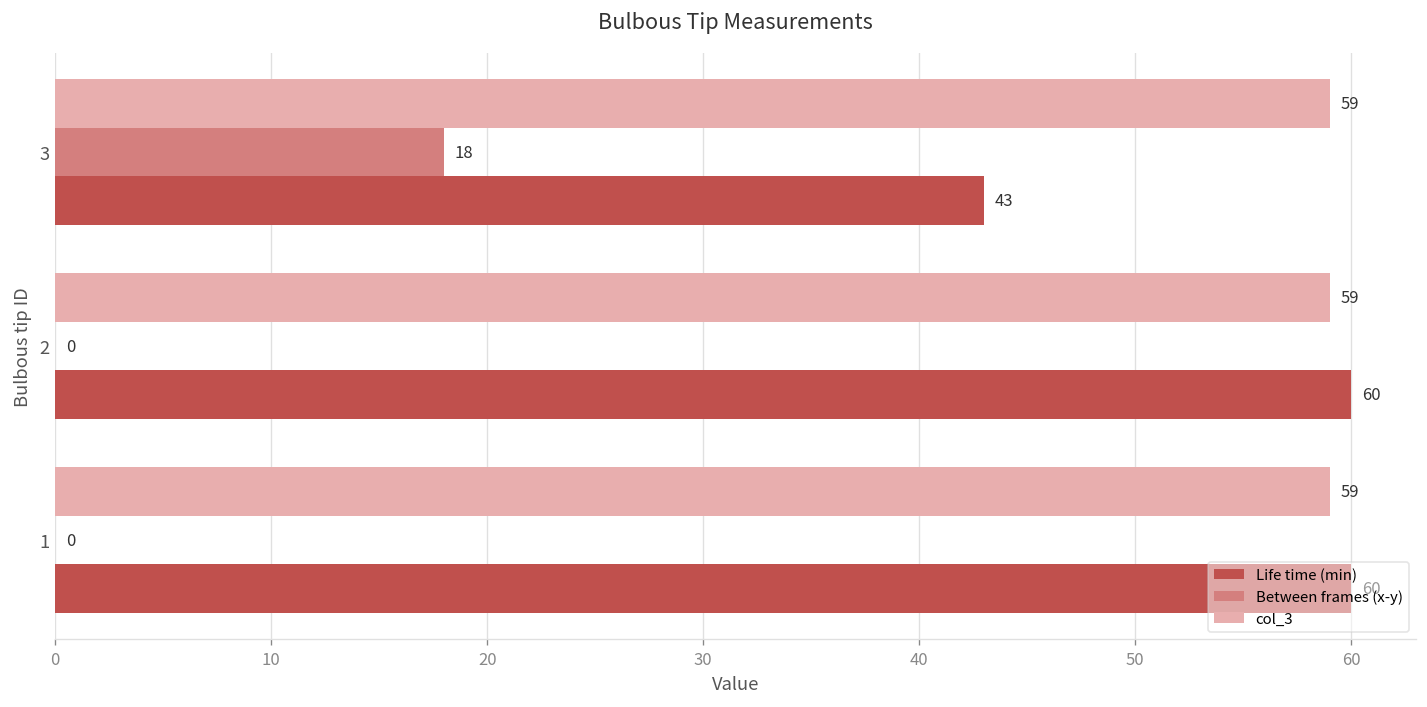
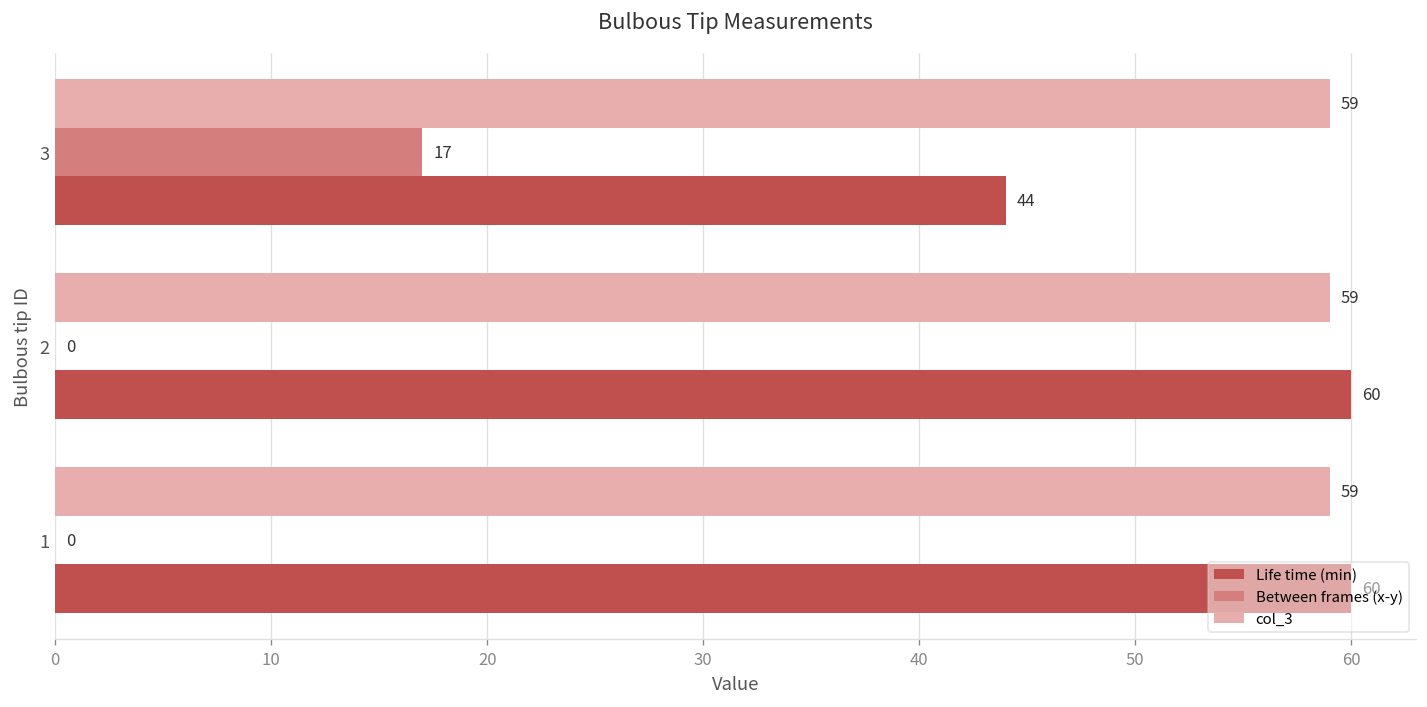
  {
    "Life time (min)": {
-     "3": 43,
+     "3": 44,
      "2": 60
    },
    "Between frames (x-y)": {
-     "3": 18,
+     "3": 17,
      "2": 0,
      "1": 0
    },
    "col_3": {
      "3": 59,
      "2": 59,
      "1": 59
    }
  }
